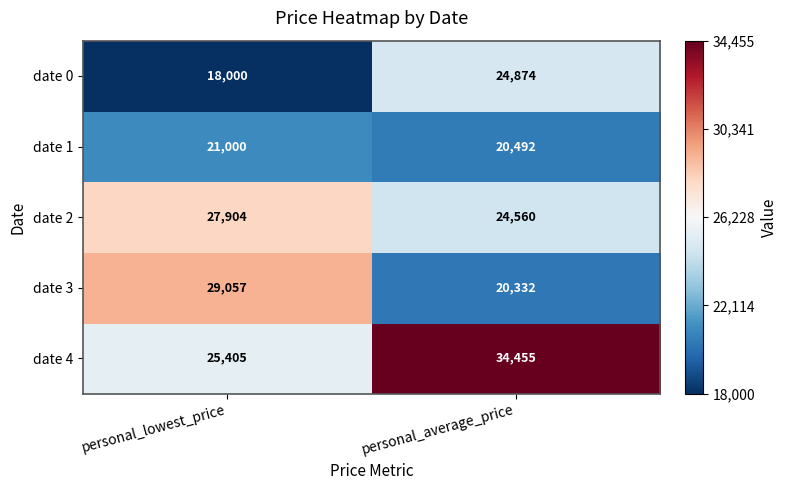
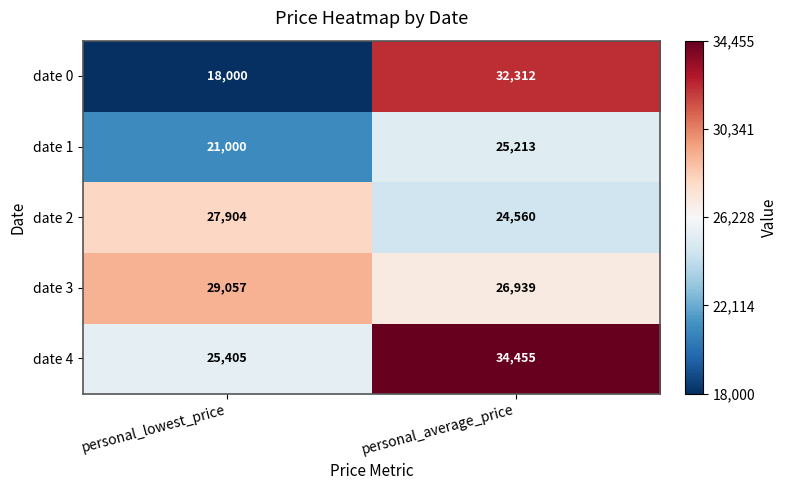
  {
    "date 0": {
      "personal_lowest_price": "18,000",
-     "personal_average_price": "24,874"
+     "personal_average_price": "32,312"
    },
    "date 1": {
      "personal_lowest_price": "21,000",
-     "personal_average_price": "20,492"
+     "personal_average_price": "25,213"
    },
    "date 2": {
      "personal_lowest_price": "27,904",
      "personal_average_price": "24,560"
    },
    "date 3": {
      "personal_lowest_price": "29,057",
-     "personal_average_price": "20,332"
+     "personal_average_price": "26,939"
    },
    "date 4": {
      "personal_lowest_price": "25,405",
      "personal_average_price": "34,455"
    }
  }
